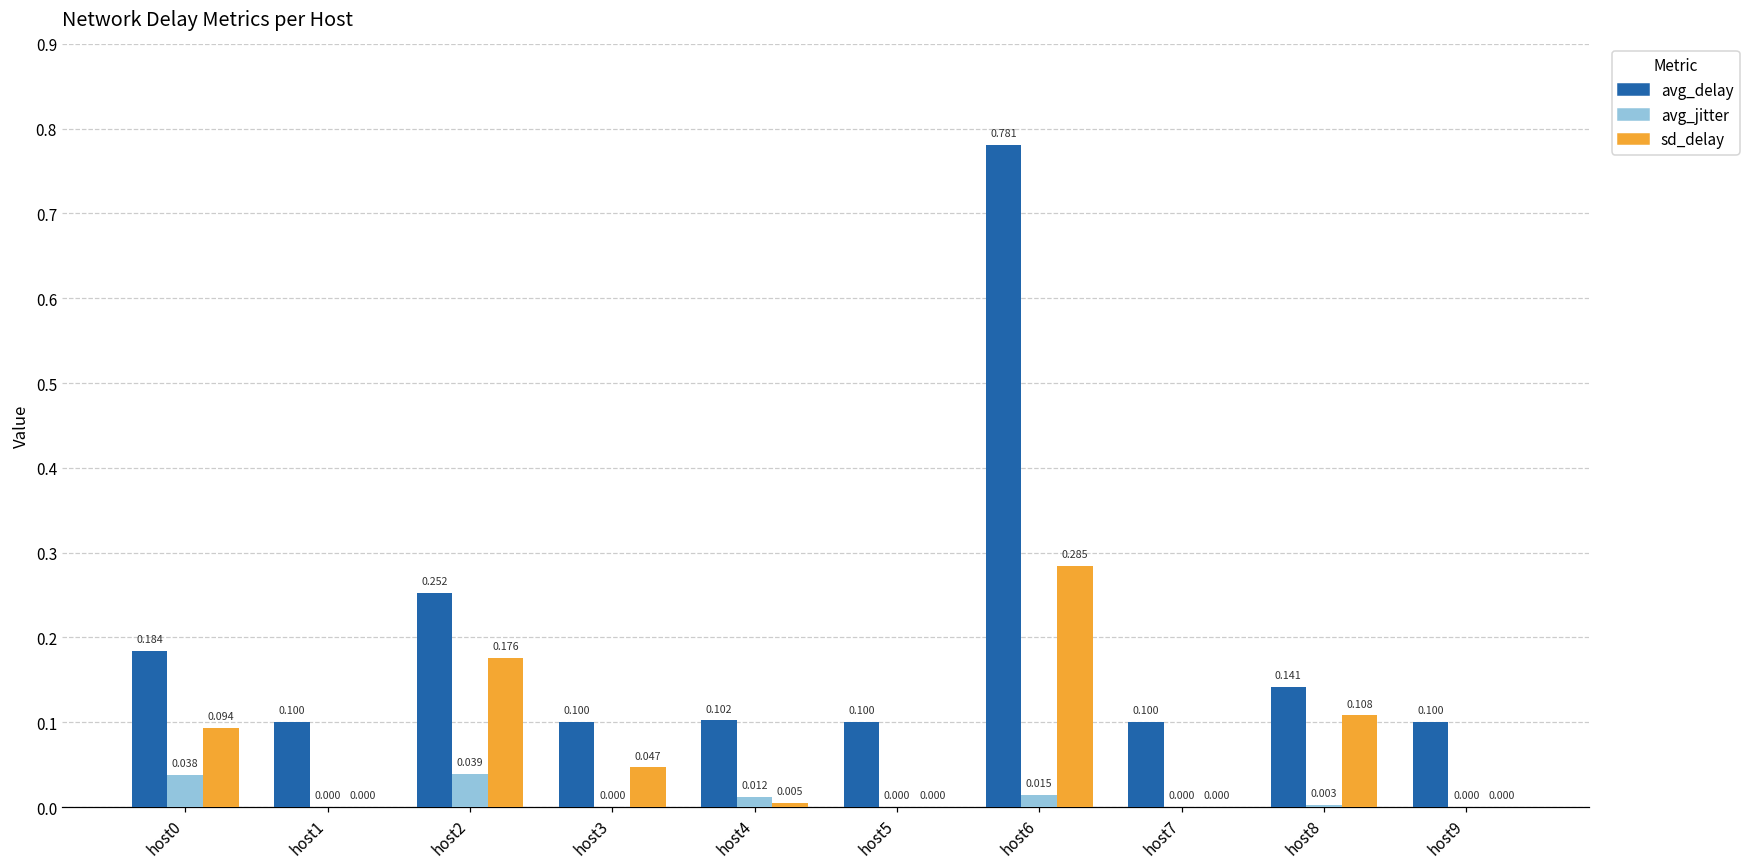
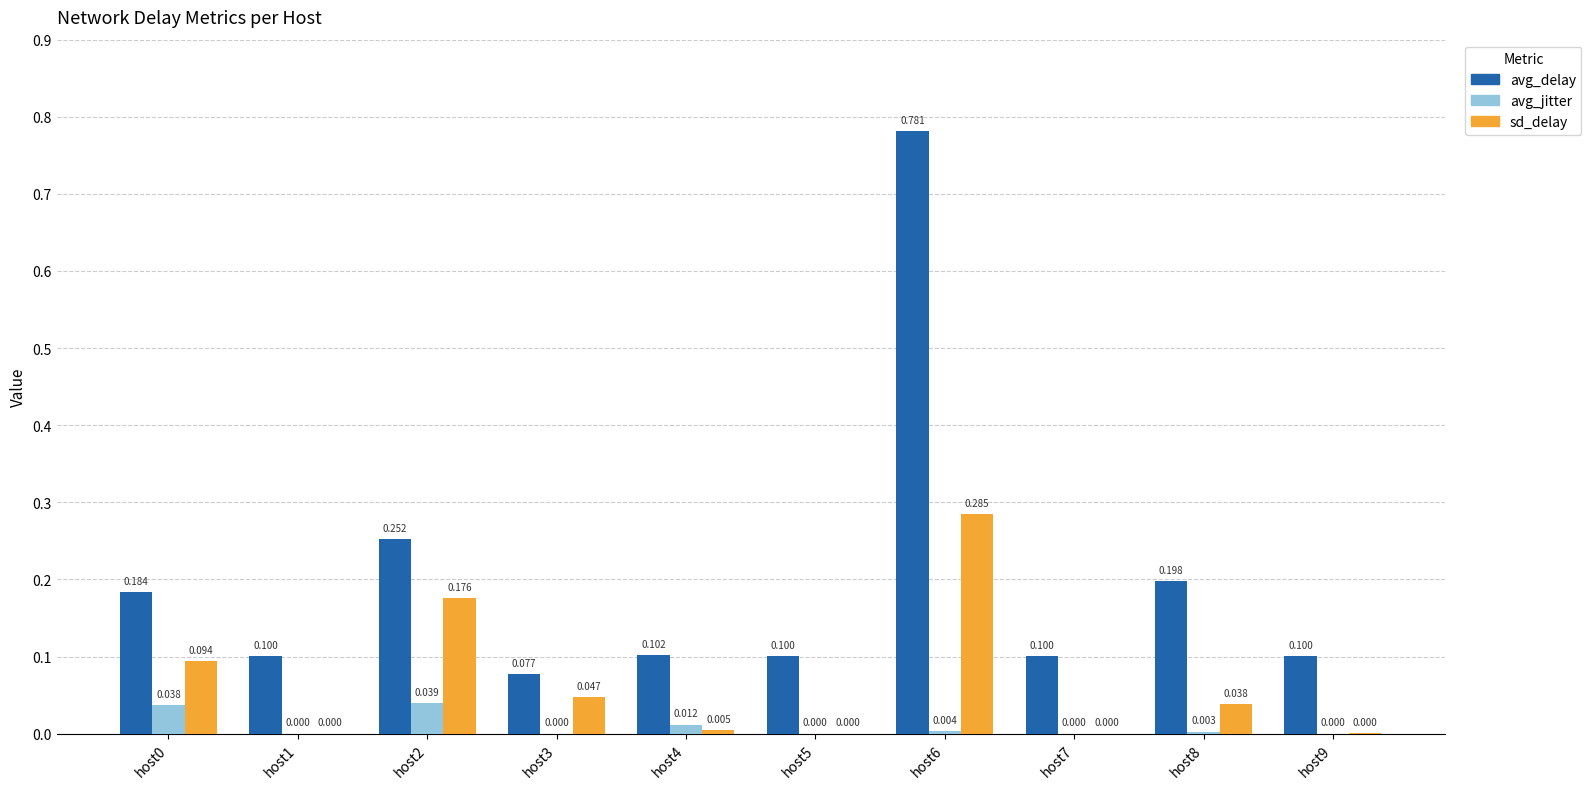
  {
    "avg_delay": {
      "host0": 0.184,
      "host1": 0.100,
      "host2": 0.252,
-     "host3": 0.100,
+     "host3": 0.077,
      "host4": 0.102,
      "host5": 0.100,
      "host6": 0.781,
      "host7": 0.100,
-     "host8": 0.141,
+     "host8": 0.198,
      "host9": 0.100
    },
    "avg_jitter": {
      "host0": 0.038,
      "host1": 0.000,
      "host2": 0.039,
      "host3": 0.000,
      "host4": 0.012,
      "host5": 0.000,
-     "host6": 0.015,
+     "host6": 0.004,
      "host7": 0.000,
      "host8": 0.003,
      "host9": 0.000
    },
    "sd_delay": {
      "host0": 0.094,
      "host1": 0.000,
      "host2": 0.176,
      "host3": 0.047,
      "host4": 0.005,
      "host5": 0.000,
      "host6": 0.285,
      "host7": 0.000,
-     "host8": 0.108,
+     "host8": 0.038,
      "host9": 0.000
    }
  }
